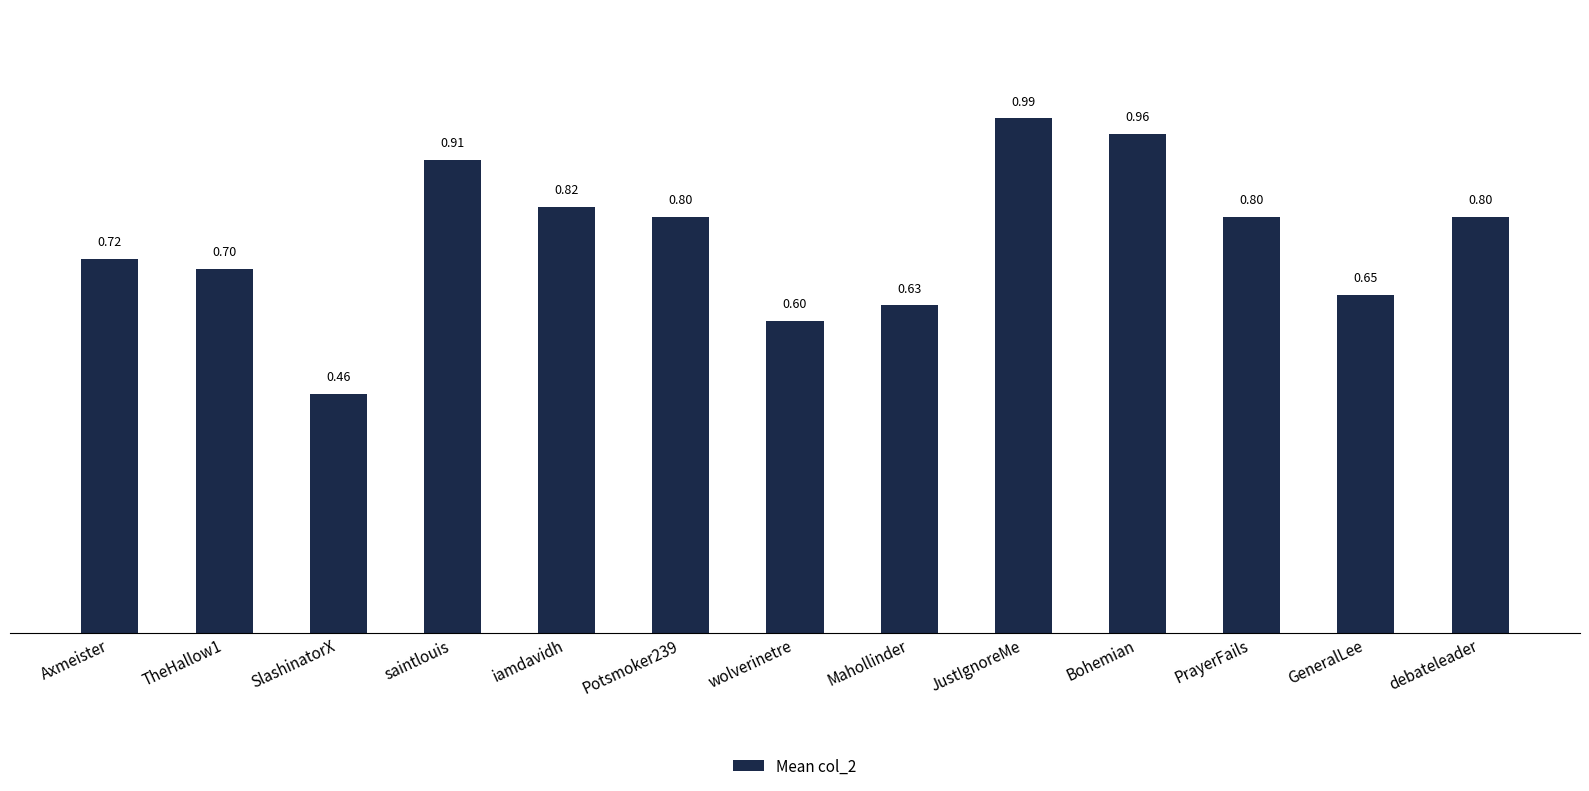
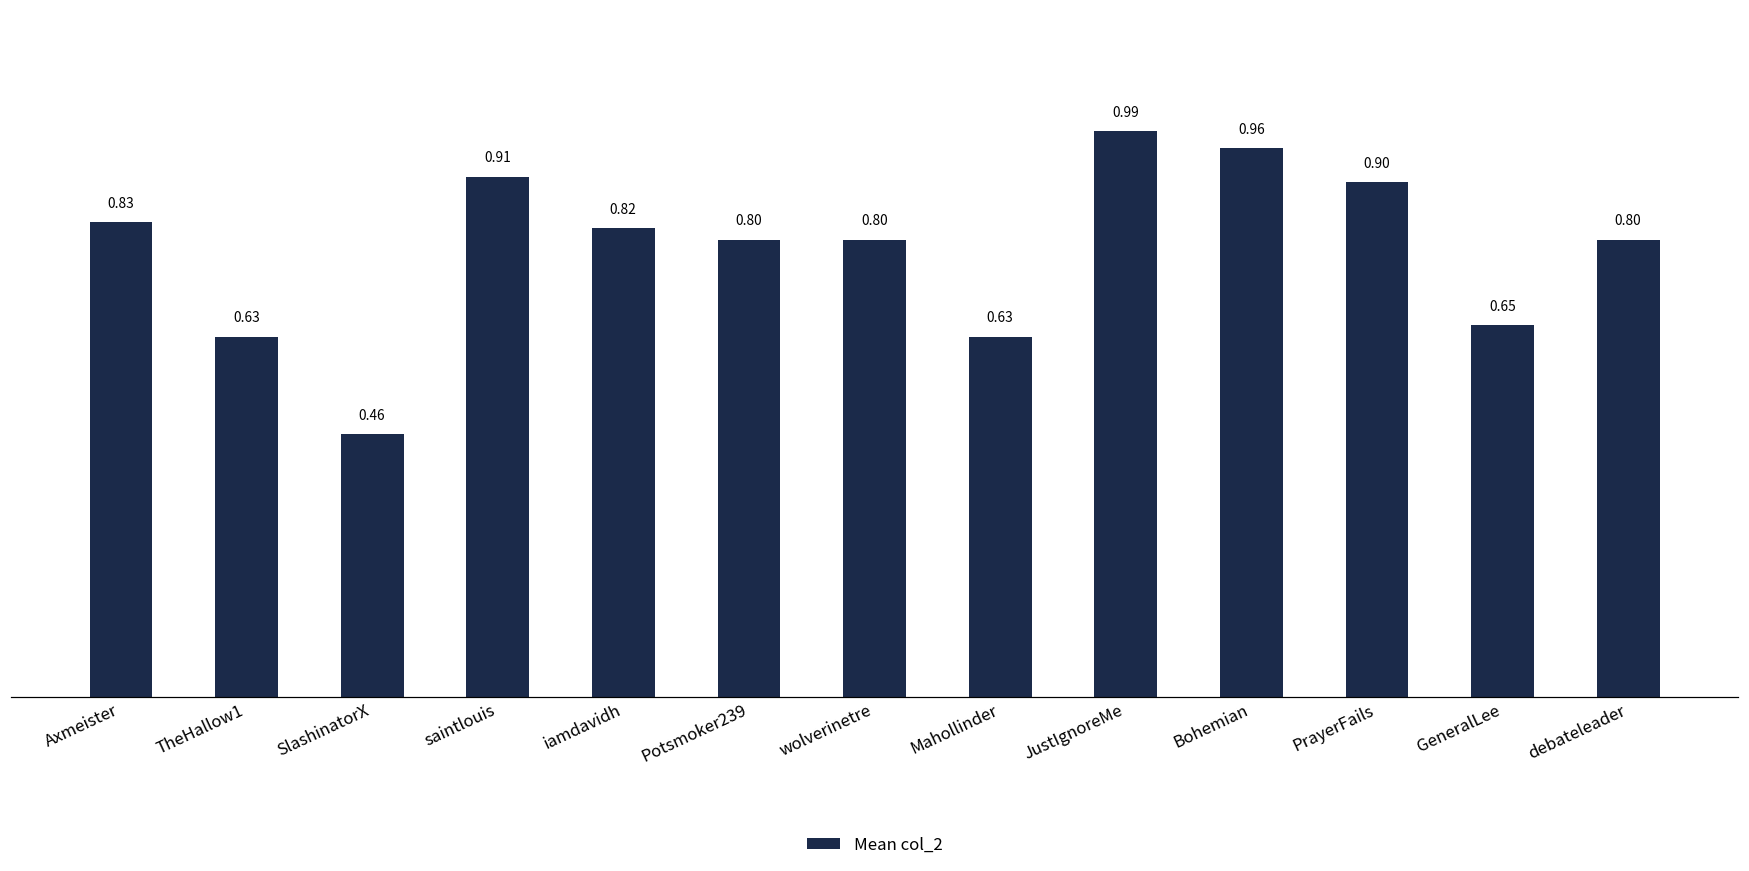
  {
-   "Axmeister": 0.72,
-   "TheHallow1": 0.70,
+   "Axmeister": 0.83,
+   "TheHallow1": 0.63,
    "SlashinatorX": 0.46,
    "saintlouis": 0.91,
    "iamdavidh": 0.82,
    "Potsmoker239": 0.80,
-   "wolverinetre": 0.60,
+   "wolverinetre": 0.80,
    "Mahollinder": 0.63,
    "JustIgnoreMe": 0.99,
    "Bohemian": 0.96,
-   "PrayerFails": 0.80,
+   "PrayerFails": 0.90,
    "GeneralLee": 0.65,
    "debateleader": 0.80
  }
